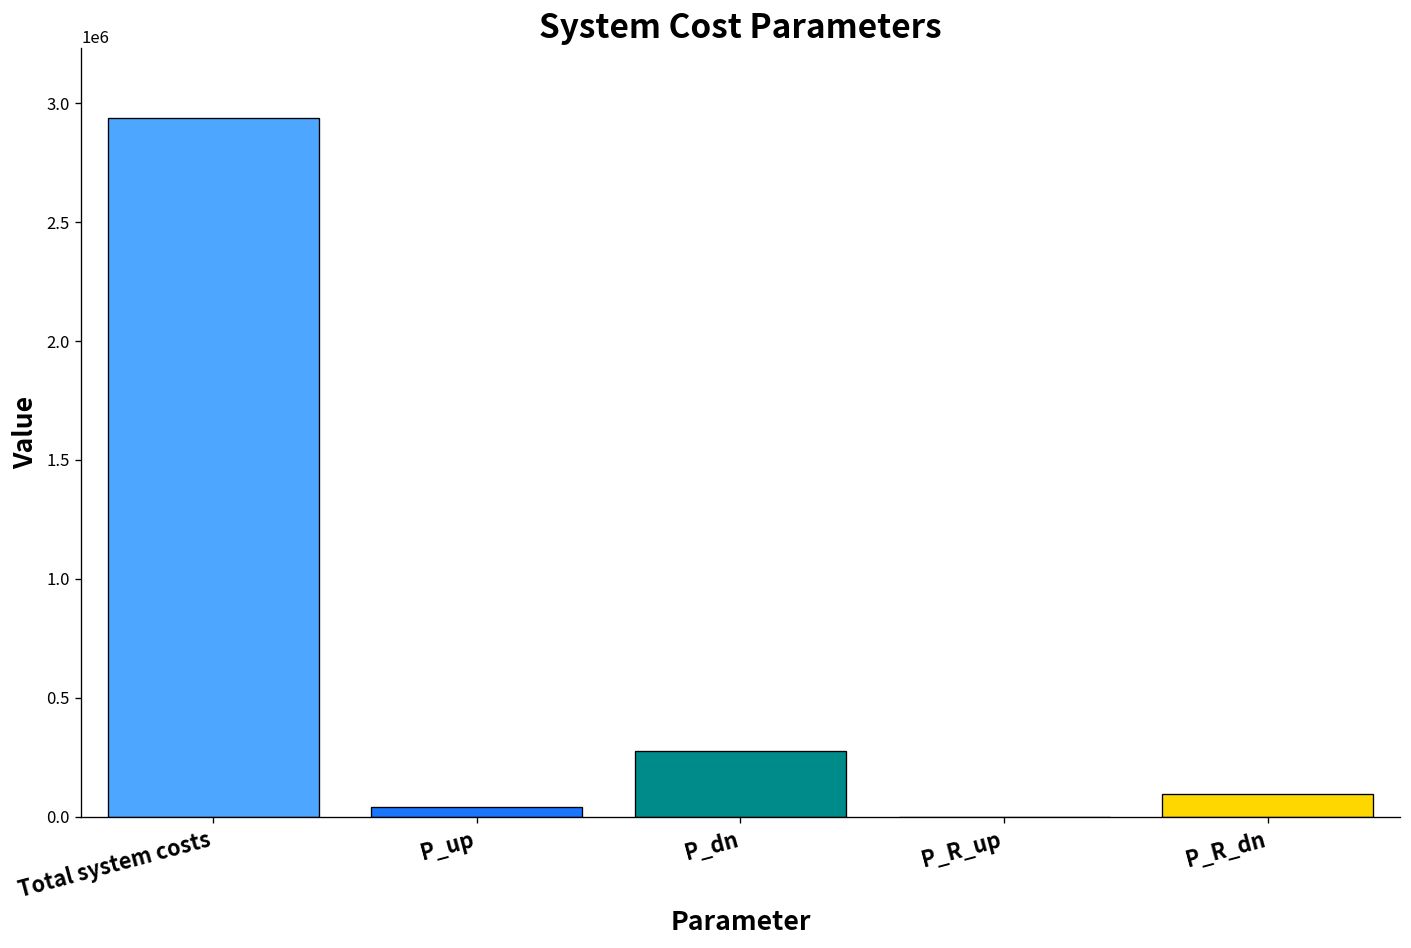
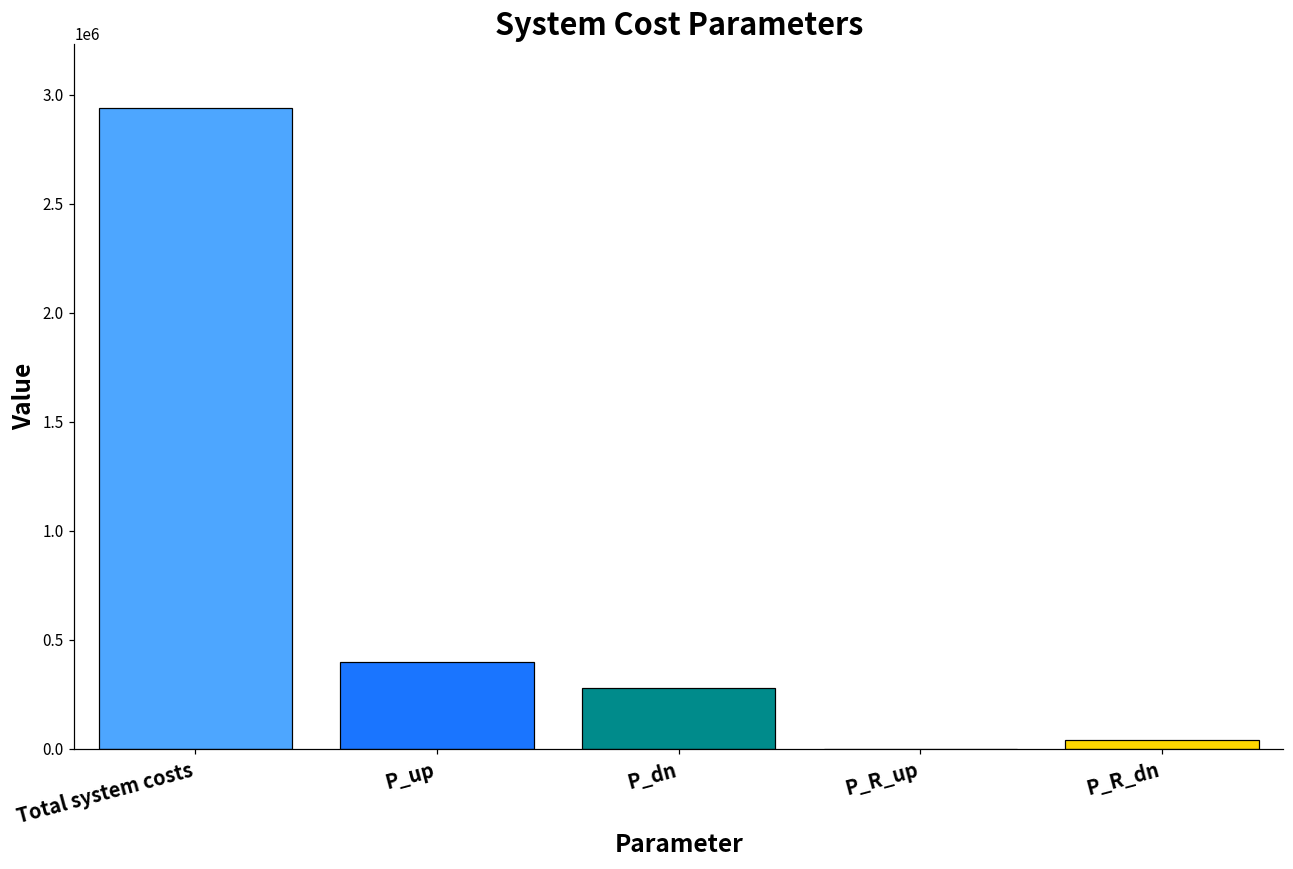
  {
    "Total system costs": 2940000,
-   "P_up": 40000,
+   "P_up": 400000,
    "P_dn": 280000,
    "P_R_up": 0,
-   "P_R_dn": 100000
+   "P_R_dn": 40000
  }
